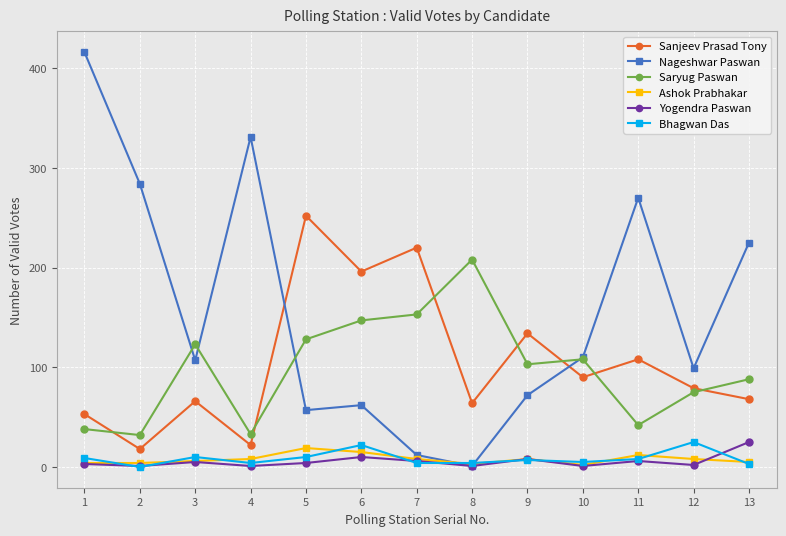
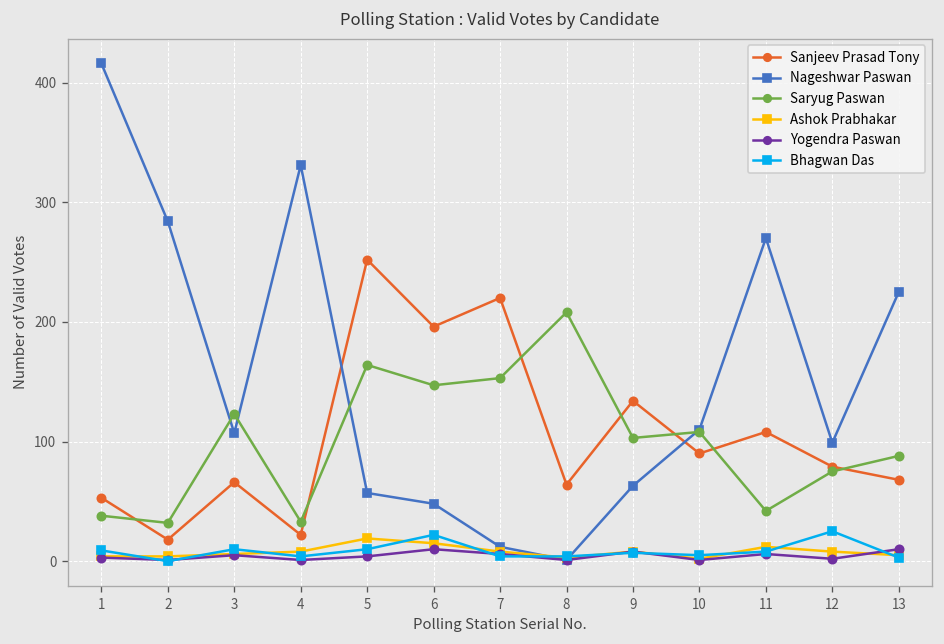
  {
    "Sanjeev Prasad Tony": {
      "1": 50,
      "2": 20,
      "3": 70,
      "4": 20,
      "5": 250,
      "6": 200,
      "7": 220,
      "8": 60,
      "9": 130,
      "10": 90,
      "11": 110,
      "12": 80,
      "13": 70
    },
    "Nageshwar Paswan": {
      "1": 420,
      "2": 280,
      "3": 110,
      "4": 330,
      "5": 60,
-     "6": 60,
+     "6": 50,
      "7": 10,
-     "9": 70,
+     "9": 60,
      "11": 270,
      "12": 100,
      "13": 230
    },
    "Saryug Paswan": {
      "1": 40,
      "2": 30,
      "3": 120,
      "4": 30,
-     "5": 130,
+     "5": 160,
      "6": 150,
      "7": 150,
      "8": 210,
      "9": 100,
      "11": 40,
      "12": 80,
      "13": 90
    },
    "Ashok Prabhakar": {
      "2": 0,
      "4": 10,
      "5": 20,
      "6": 20,
      "11": 10,
      "12": 10
    },
    "Yogendra Paswan": {
      "4": 0,
      "5": 0,
      "6": 10,
      "12": 0,
-     "13": 30
+     "13": 10
    },
    "Bhagwan Das": {
      "1": 10,
      "3": 10,
      "4": 0,
      "5": 10,
      "6": 20,
      "10": 10,
      "12": 30
    }
  }
